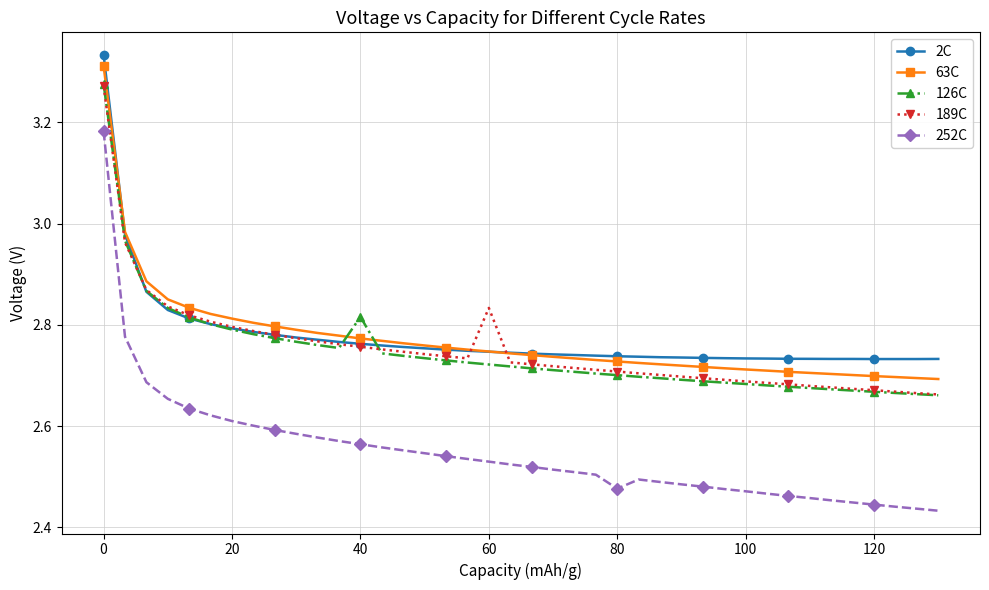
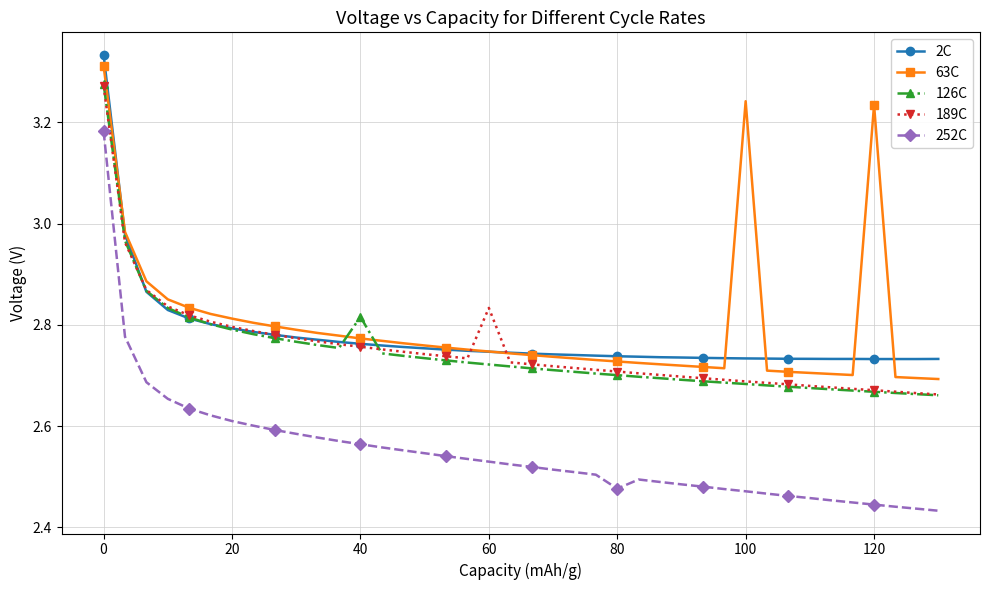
  {
    "2C": {
      "0": 3.33,
      "40": 2.76,
      "80": 2.74,
      "100": 2.73,
      "120": 2.73
    },
    "63C": {
      "0": 3.31,
      "20": 2.81,
      "40": 2.77,
      "80": 2.73,
-     "100": 2.71,
-     "120": 2.70
+     "100": 3.24,
+     "120": 3.23
    },
    "126C": {
      "40": 2.82,
      "60": 2.72,
      "80": 2.70,
      "100": 2.68
    },
    "189C": {
      "40": 2.76,
      "60": 2.83,
      "80": 2.71,
      "100": 2.69
    },
    "252C": {
      "0": 3.18,
      "20": 2.61,
      "40": 2.56,
      "60": 2.53,
      "80": 2.48,
      "100": 2.47,
      "120": 2.45
    }
  }
